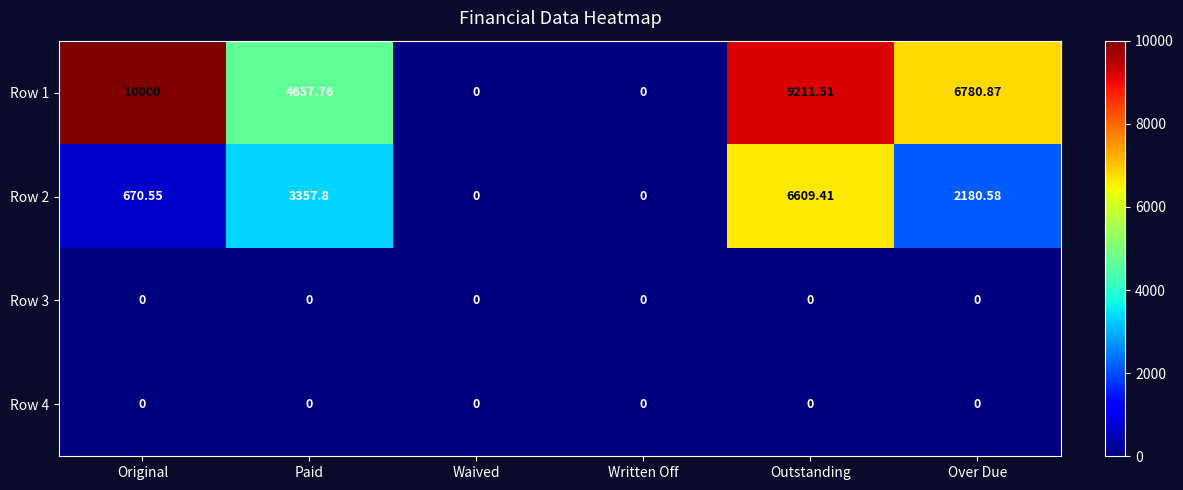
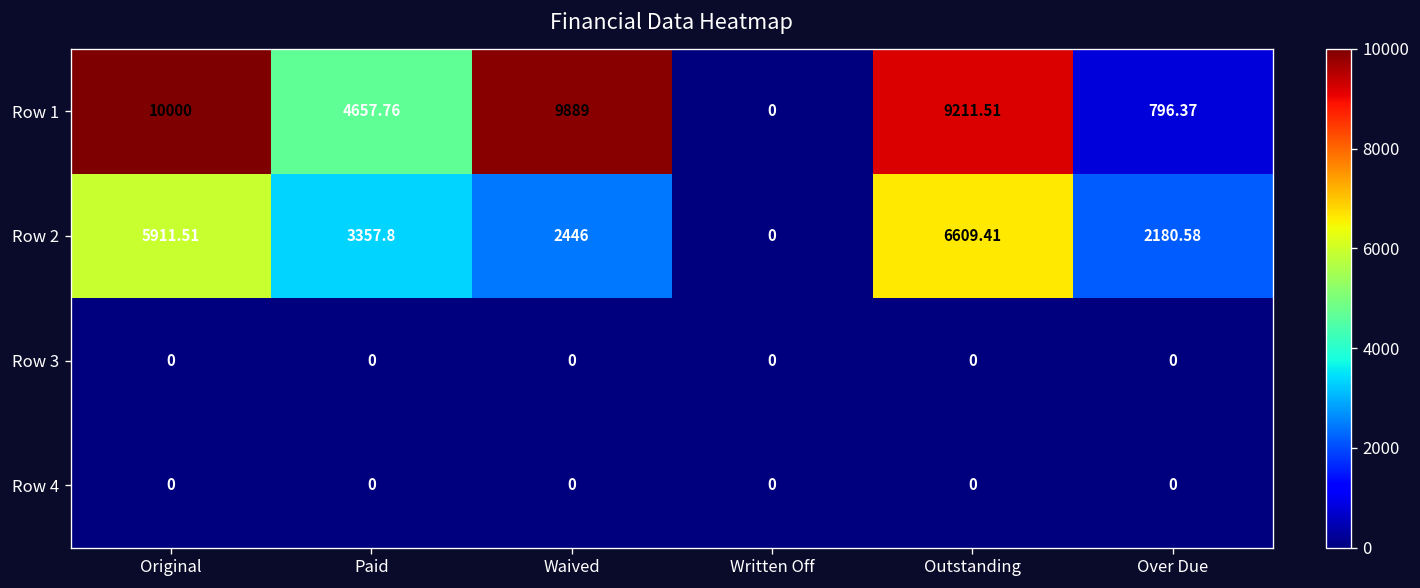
  {
    "Row 1": {
      "Original": 10000,
      "Paid": 4657.76,
-     "Waived": 0,
+     "Waived": 9889,
      "Written Off": 0,
      "Outstanding": 9211.51,
-     "Over Due": 6780.87
+     "Over Due": 796.37
    },
    "Row 2": {
-     "Original": 670.55,
+     "Original": 5911.51,
      "Paid": 3357.8,
-     "Waived": 0,
+     "Waived": 2446,
      "Written Off": 0,
      "Outstanding": 6609.41,
      "Over Due": 2180.58
    },
    "Row 3": {
      "Original": 0,
      "Paid": 0,
      "Waived": 0,
      "Written Off": 0,
      "Outstanding": 0,
      "Over Due": 0
    },
    "Row 4": {
      "Original": 0,
      "Paid": 0,
      "Waived": 0,
      "Written Off": 0,
      "Outstanding": 0,
      "Over Due": 0
    }
  }
